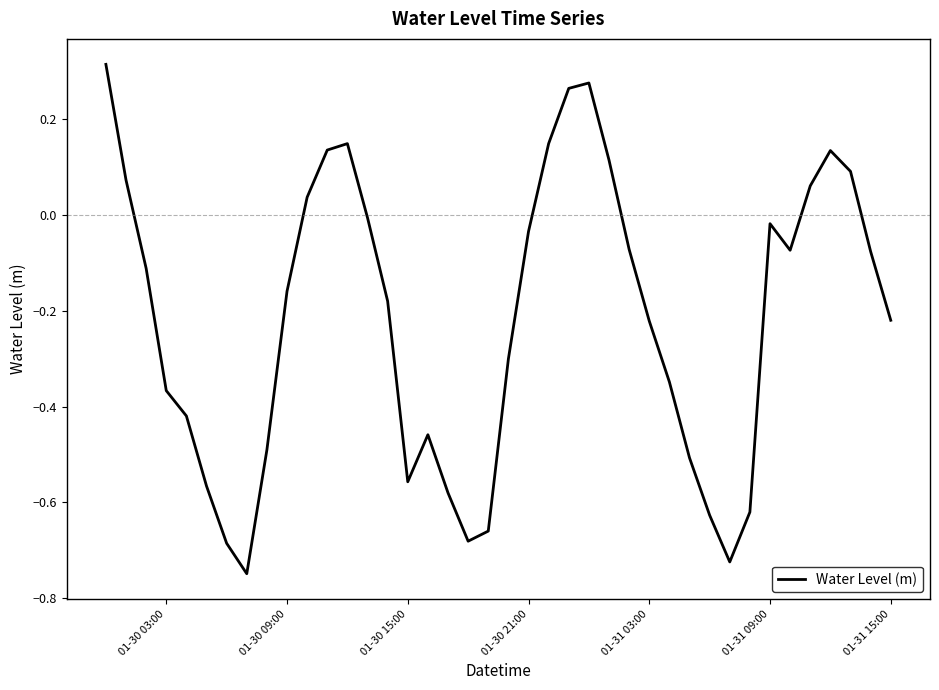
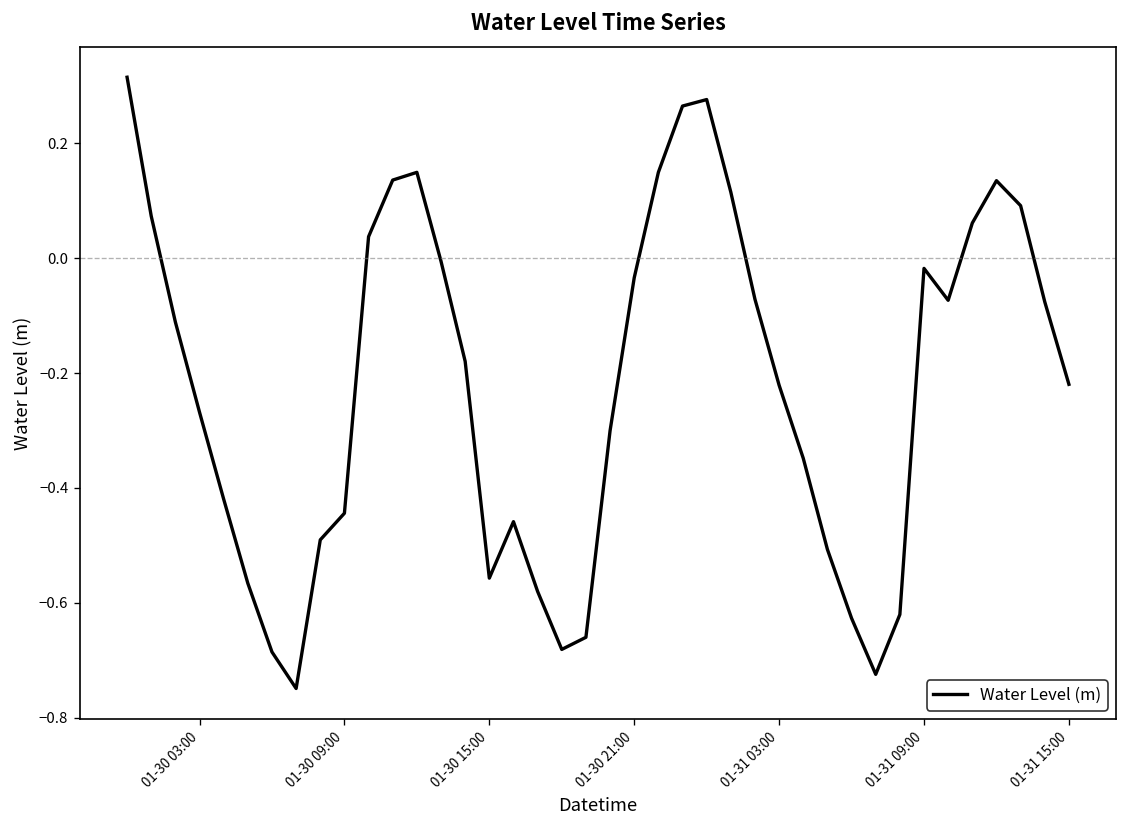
  {
-   "01-30 03:00": -0.37,
-   "01-30 09:00": -0.16,
+   "01-30 03:00": -0.27,
+   "01-30 09:00": -0.44,
    "01-30 15:00": -0.56,
    "01-30 21:00": -0.03,
    "01-31 03:00": -0.22,
    "01-31 09:00": -0.02,
    "01-31 15:00": -0.22
  }
